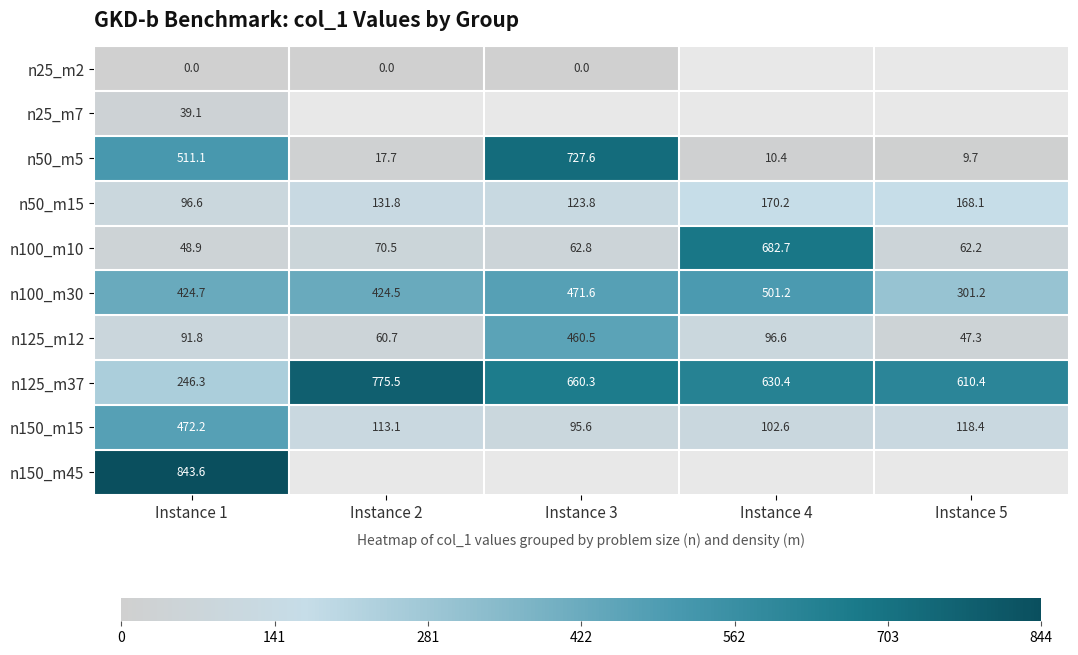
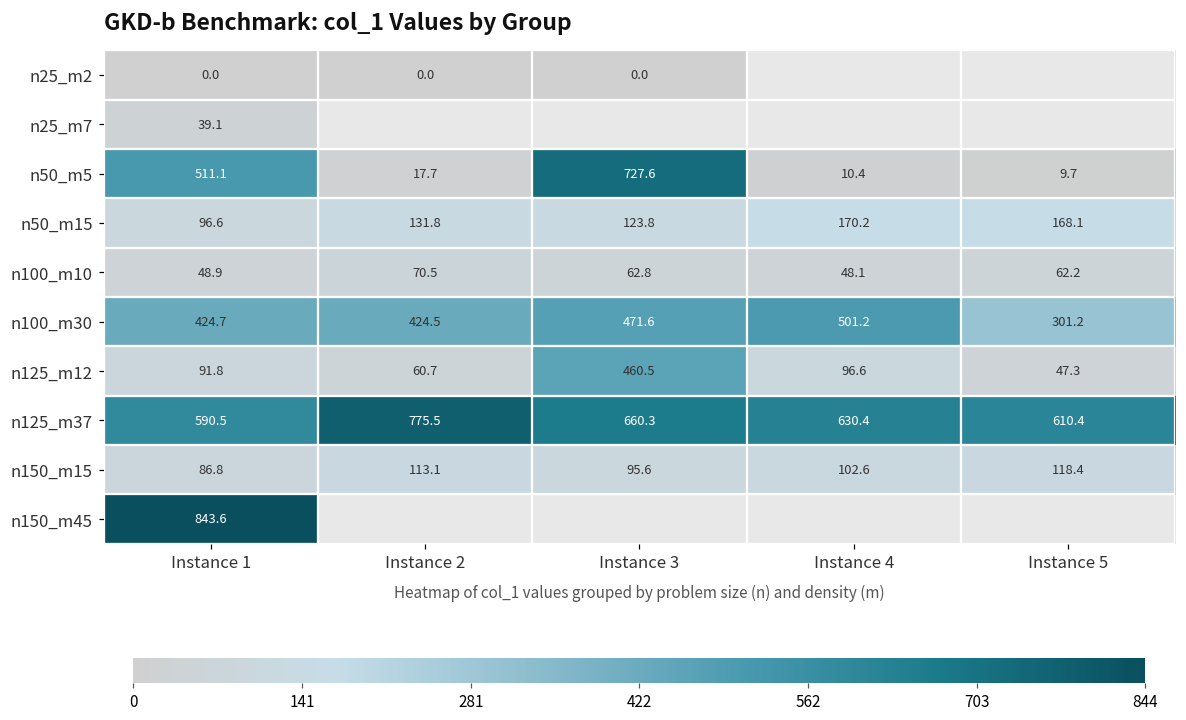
  {
    "n25_m2": {
      "Instance 1": 0.0,
      "Instance 2": 0.0,
      "Instance 3": 0.0
    },
    "n25_m7": {
      "Instance 1": 39.1
    },
    "n50_m5": {
      "Instance 1": 511.1,
      "Instance 2": 17.7,
      "Instance 3": 727.6,
      "Instance 4": 10.4,
      "Instance 5": 9.7
    },
    "n50_m15": {
      "Instance 1": 96.6,
      "Instance 2": 131.8,
      "Instance 3": 123.8,
      "Instance 4": 170.2,
      "Instance 5": 168.1
    },
    "n100_m10": {
      "Instance 1": 48.9,
      "Instance 2": 70.5,
      "Instance 3": 62.8,
-     "Instance 4": 682.7,
+     "Instance 4": 48.1,
      "Instance 5": 62.2
    },
    "n100_m30": {
      "Instance 1": 424.7,
      "Instance 2": 424.5,
      "Instance 3": 471.6,
      "Instance 4": 501.2,
      "Instance 5": 301.2
    },
    "n125_m12": {
      "Instance 1": 91.8,
      "Instance 2": 60.7,
      "Instance 3": 460.5,
      "Instance 4": 96.6,
      "Instance 5": 47.3
    },
    "n125_m37": {
-     "Instance 1": 246.3,
+     "Instance 1": 590.5,
      "Instance 2": 775.5,
      "Instance 3": 660.3,
      "Instance 4": 630.4,
      "Instance 5": 610.4
    },
    "n150_m15": {
-     "Instance 1": 472.2,
+     "Instance 1": 86.8,
      "Instance 2": 113.1,
      "Instance 3": 95.6,
      "Instance 4": 102.6,
      "Instance 5": 118.4
    },
    "n150_m45": {
      "Instance 1": 843.6
    }
  }
